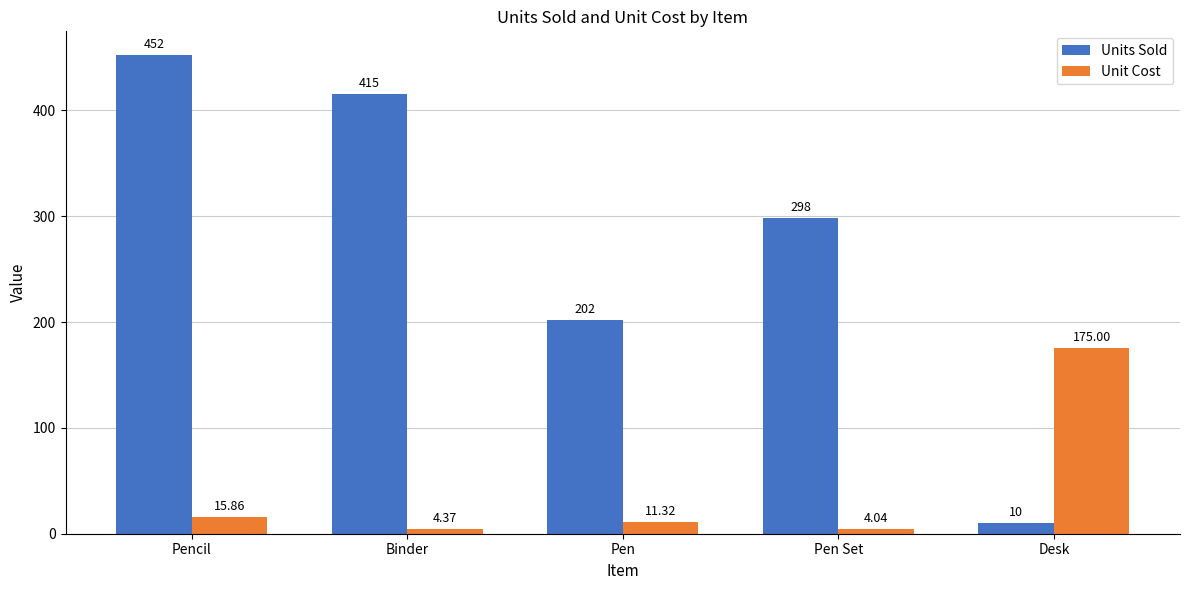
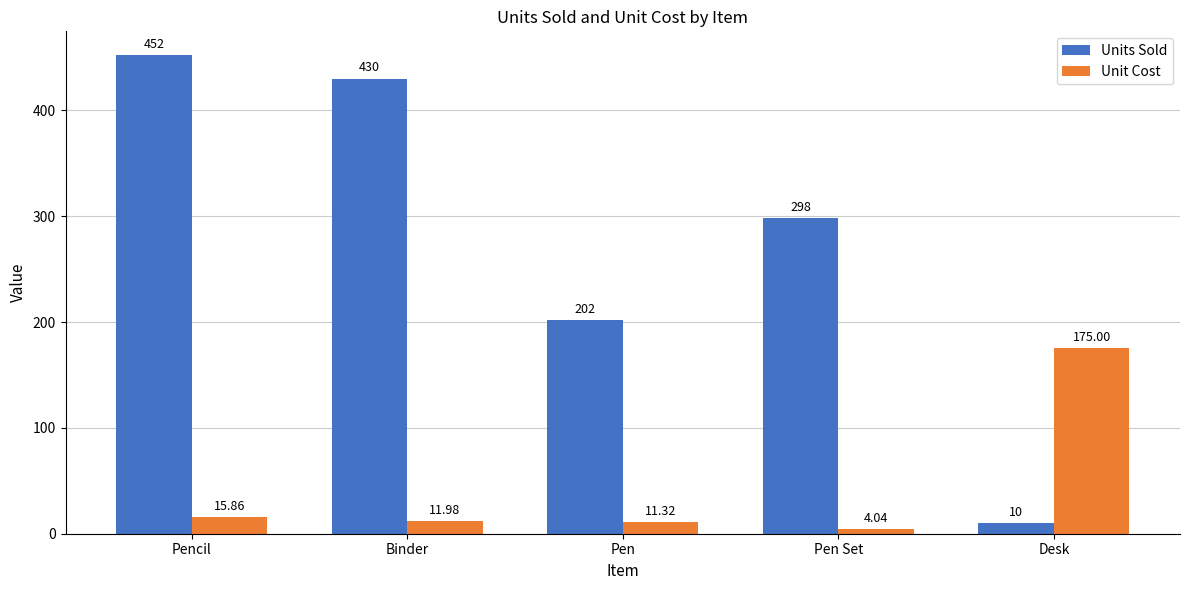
  {
    "Units Sold": {
      "Pencil": 452,
-     "Binder": 415,
+     "Binder": 430,
      "Pen": 202,
      "Pen Set": 298,
      "Desk": 10
    },
    "Unit Cost": {
      "Pencil": 15.86,
-     "Binder": 4.37,
+     "Binder": 11.98,
      "Pen": 11.32,
      "Pen Set": 4.04,
      "Desk": 175.00
    }
  }
